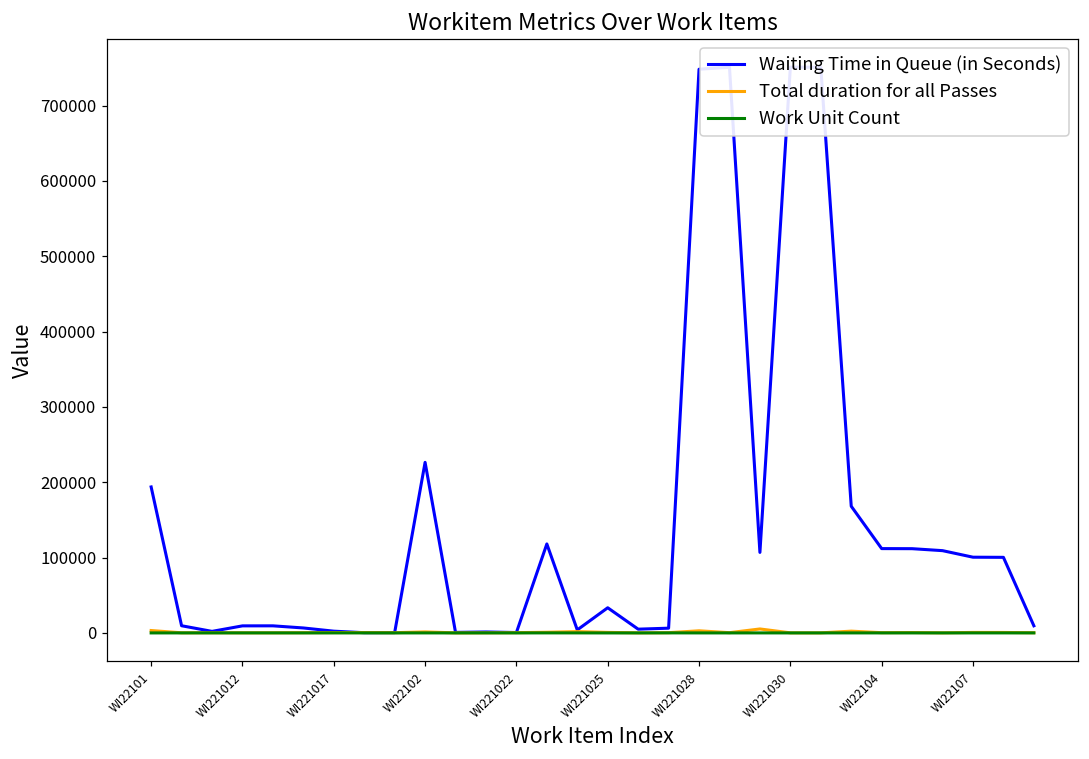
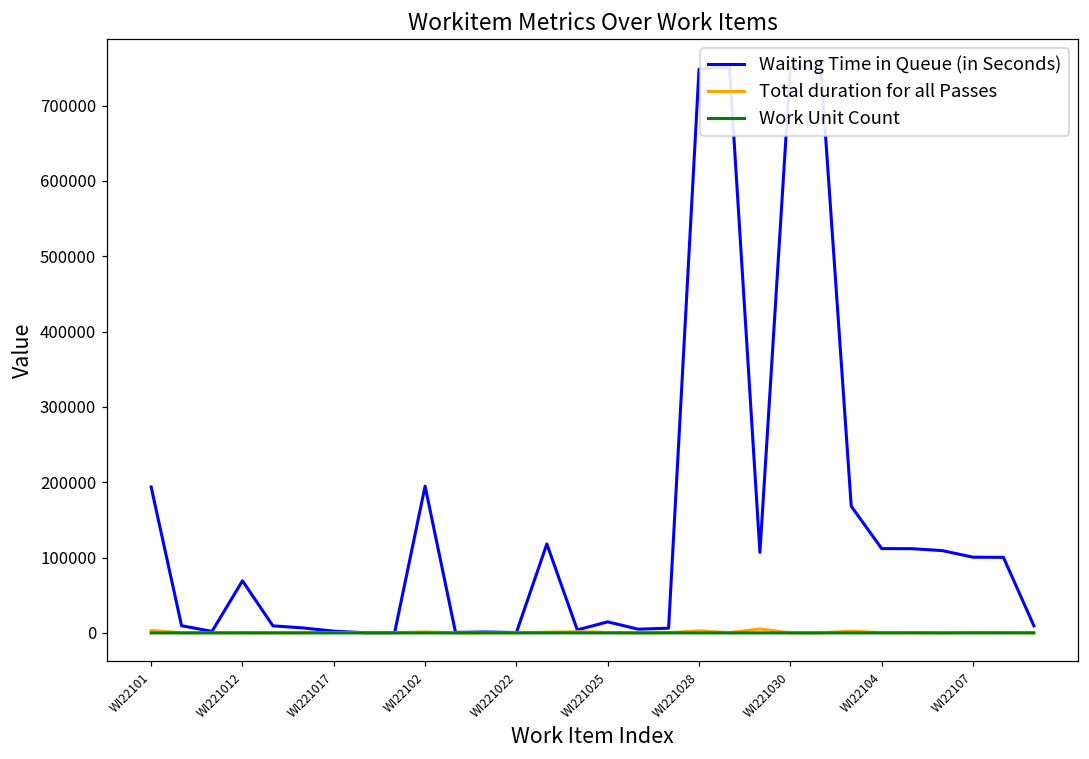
  {
    "Waiting Time in Queue (in Seconds)": {
      "WI22101": 190000,
-     "WI221012": 10000,
-     "WI22102": 230000,
-     "WI221025": 30000,
+     "WI221012": 70000,
+     "WI22102": 190000,
+     "WI221025": 10000,
      "WI221028": 750000,
      "WI22104": 110000,
      "WI22107": 100000
    }
  }
